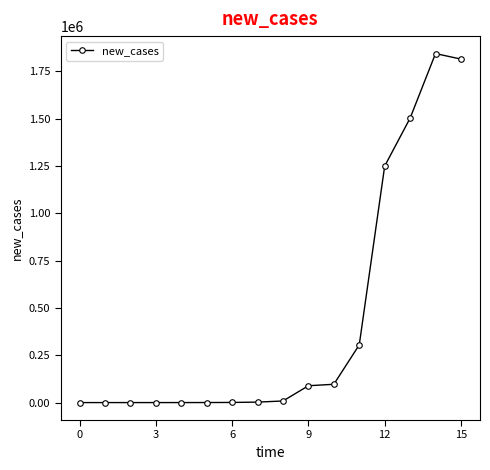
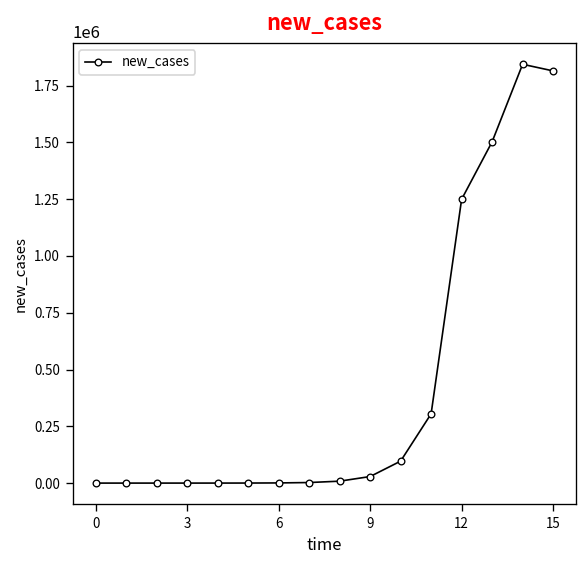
  {
    "0": 0,
    "3": 0,
    "6": 0,
-   "9": 90000,
+   "9": 30000,
    "12": 1250000,
    "15": 1810000
  }
